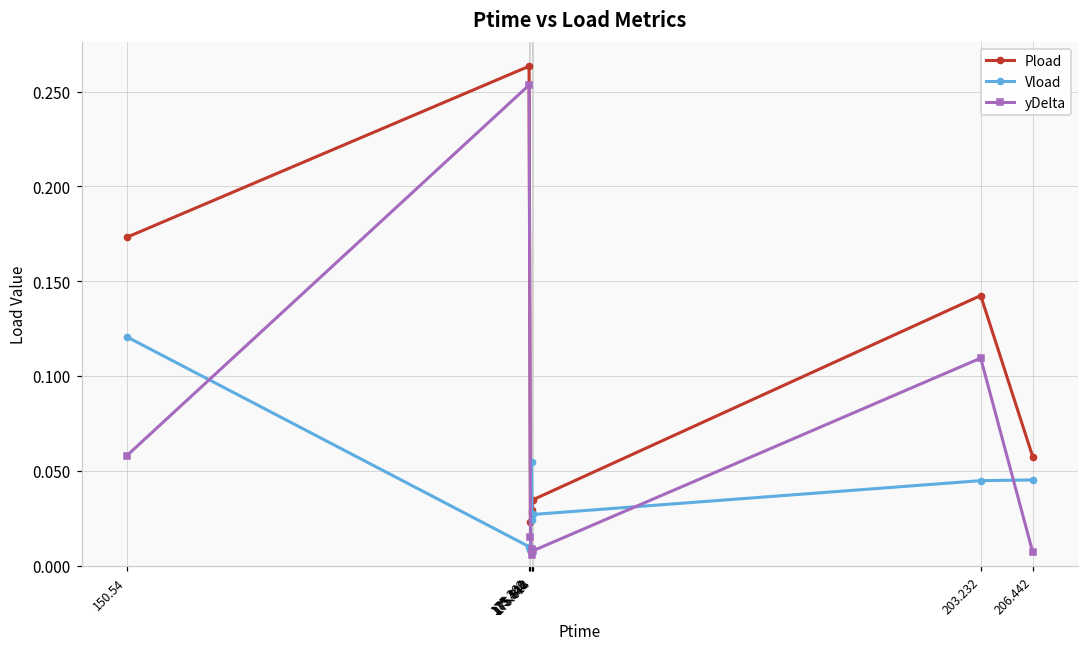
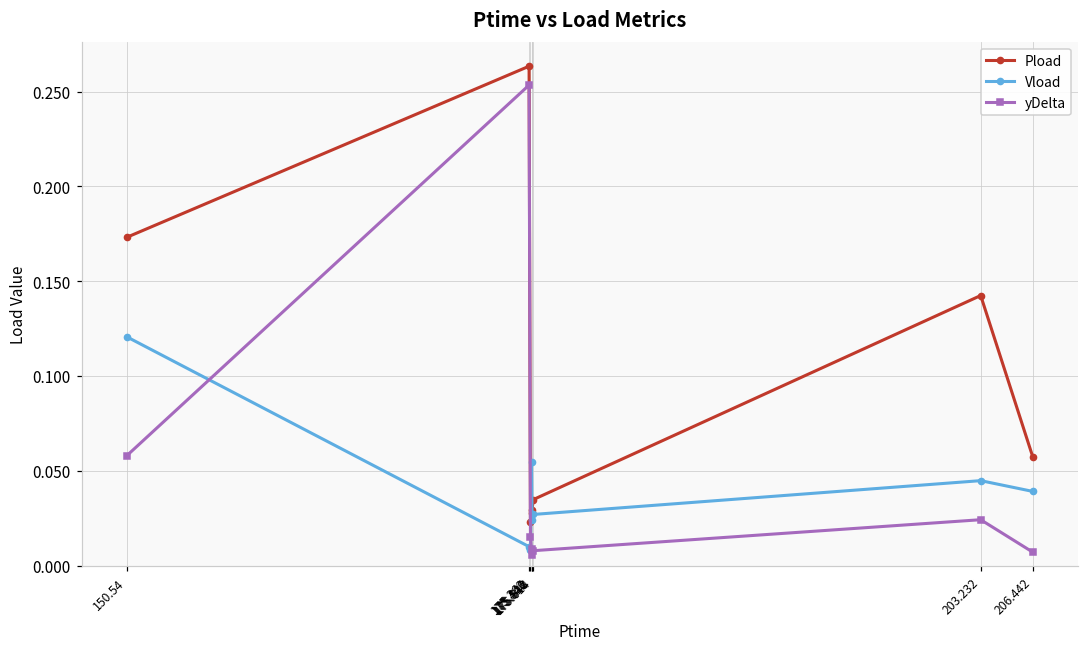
  {
    "Pload": {
      "150.54": 0.173,
      "175.362": 0.263,
      "175.548": 0.029,
      "175.614": 0.035,
      "203.232": 0.142,
      "206.442": 0.057
    },
    "Vload": {
      "150.54": 0.121,
      "175.362": 0.010,
      "175.512": 0.055,
      "203.232": 0.045,
-     "206.442": 0.045
+     "206.442": 0.039
    },
    "yDelta": {
      "150.54": 0.058,
      "175.362": 0.254,
      "175.446": 0.015,
      "175.548": 0.006,
      "175.614": 0.008,
-     "203.232": 0.109,
+     "203.232": 0.024,
      "206.442": 0.007
    }
  }
